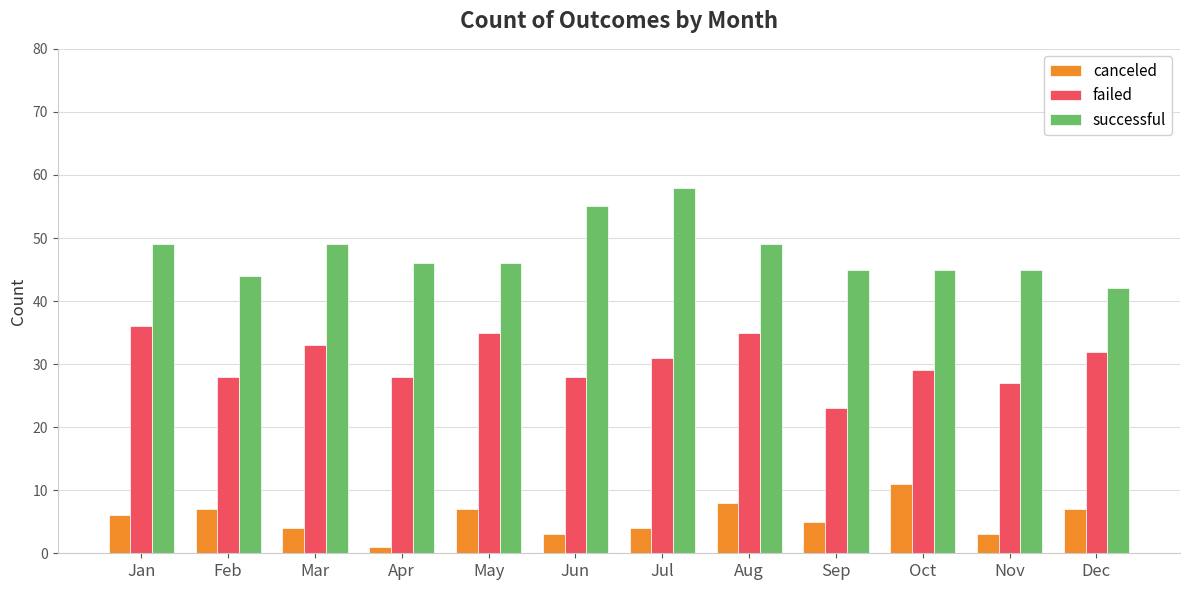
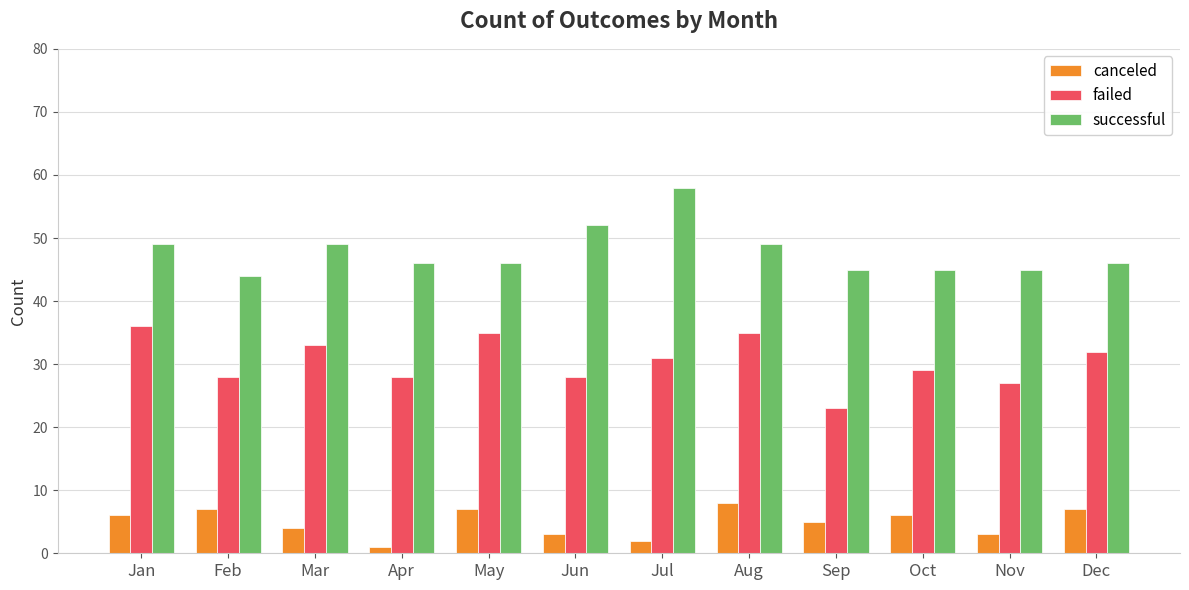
  {
    "canceled": {
      "Jan": 6,
      "Feb": 7,
      "Mar": 4,
      "Apr": 1,
      "May": 7,
      "Jun": 3,
-     "Jul": 4,
+     "Jul": 2,
      "Aug": 8,
      "Sep": 5,
-     "Oct": 11,
+     "Oct": 6,
      "Nov": 3,
      "Dec": 7
    },
    "failed": {
      "Jan": 36,
      "Feb": 28,
      "Mar": 33,
      "Apr": 28,
      "May": 35,
      "Jun": 28,
      "Jul": 31,
      "Aug": 35,
      "Sep": 23,
      "Oct": 29,
      "Nov": 27,
      "Dec": 32
    },
    "successful": {
      "Jan": 49,
      "Feb": 44,
      "Mar": 49,
      "Apr": 46,
      "May": 46,
-     "Jun": 55,
+     "Jun": 52,
      "Jul": 58,
      "Aug": 49,
      "Sep": 45,
      "Oct": 45,
      "Nov": 45,
-     "Dec": 42
+     "Dec": 46
    }
  }
